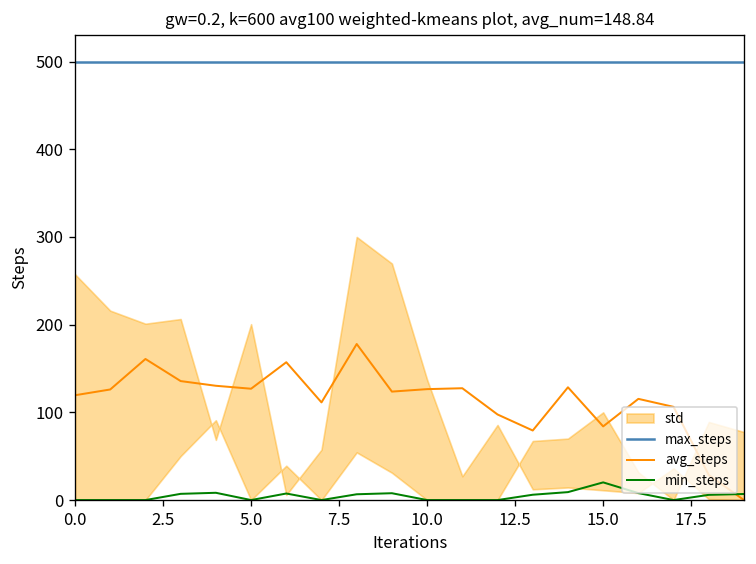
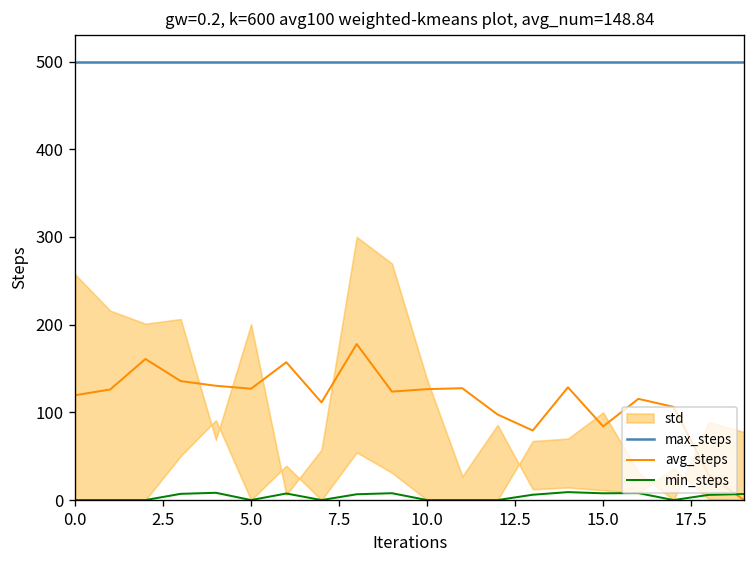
  {
    "max_steps": {
      "0.0": 500,
      "5.0": 500,
      "10.0": 500,
      "15.0": 500
    },
    "min_steps": {
      "0.0": 0,
      "5.0": 0,
      "10.0": 0,
-     "15.0": 20
+     "15.0": 10
    }
  }
